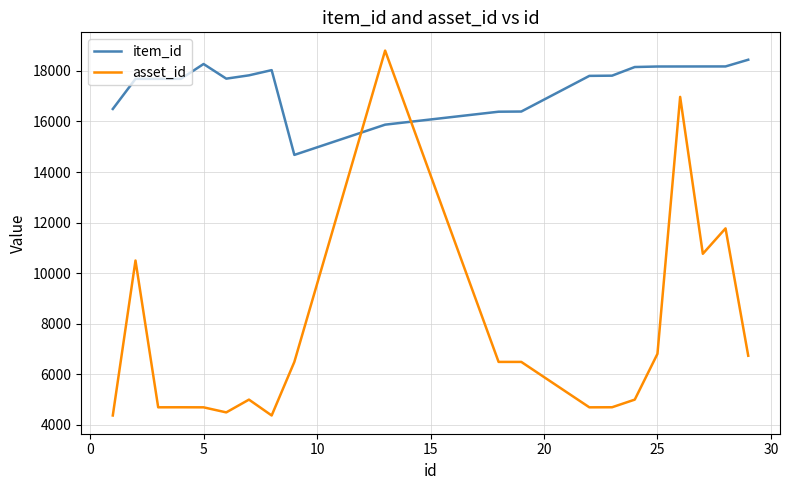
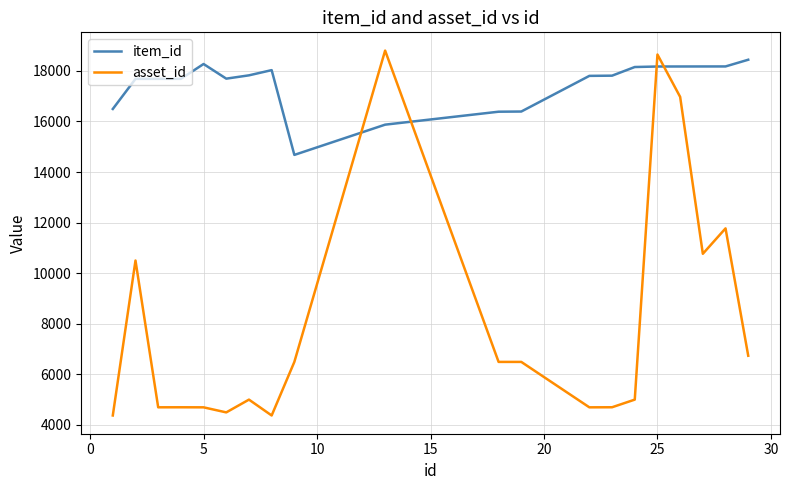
  {
    "item_id": {
      "5": 18300,
      "25": 18200
    },
    "asset_id": {
      "5": 4700,
-     "25": 6800
+     "25": 18600
    }
  }
